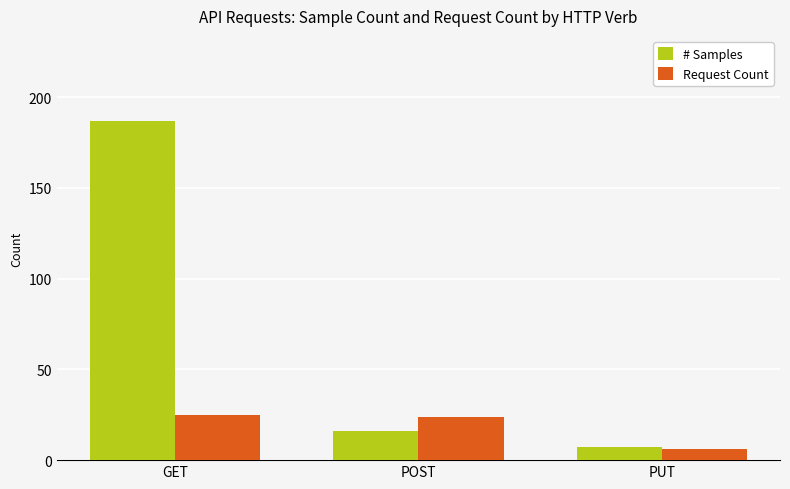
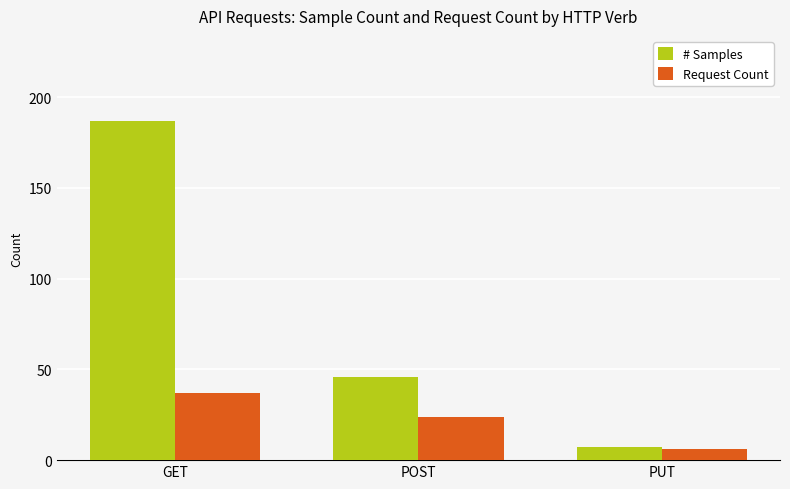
  {
    "# Samples": {
      "GET": 187,
-     "POST": 16,
+     "POST": 46,
      "PUT": 7
    },
    "Request Count": {
-     "GET": 25,
+     "GET": 37,
      "POST": 24,
      "PUT": 6
    }
  }
